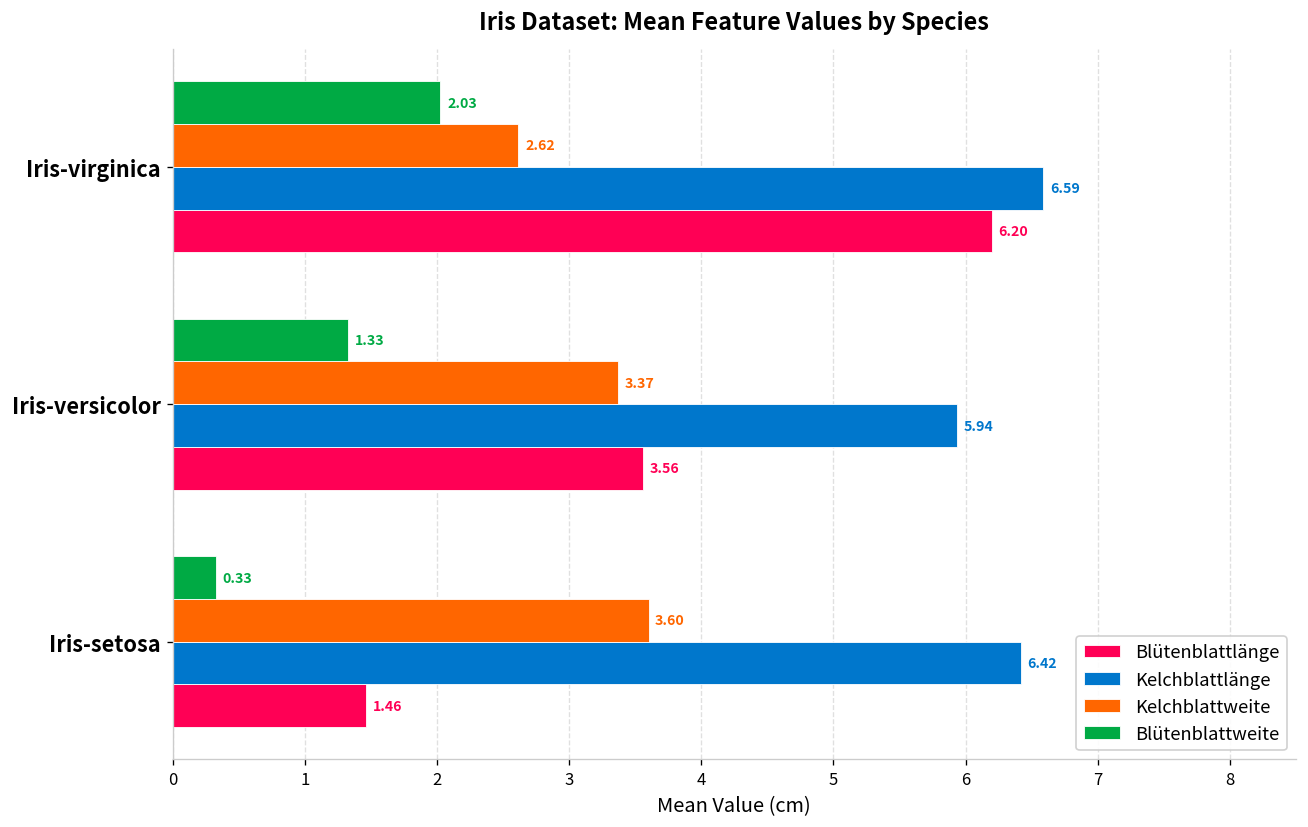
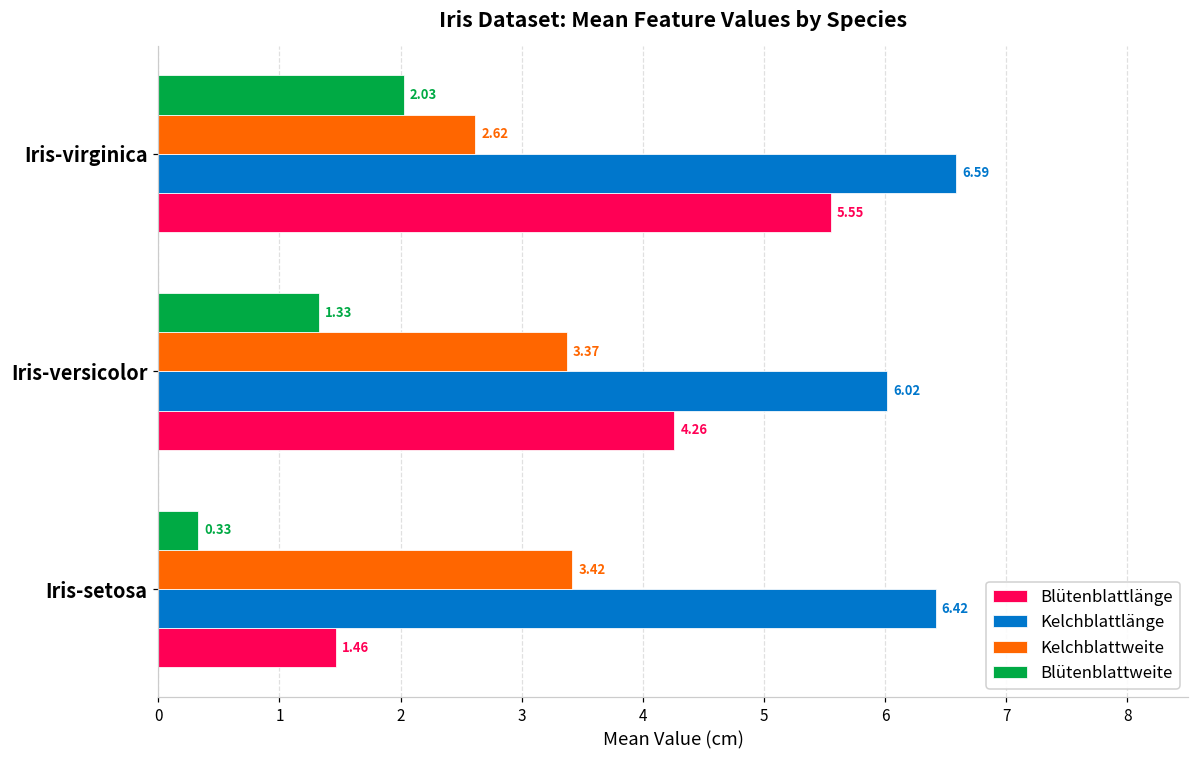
  {
    "Blütenblattlänge": {
-     "Iris-virginica": 6.20,
-     "Iris-versicolor": 3.56,
+     "Iris-virginica": 5.55,
+     "Iris-versicolor": 4.26,
      "Iris-setosa": 1.46
    },
    "Kelchblattlänge": {
      "Iris-virginica": 6.59,
-     "Iris-versicolor": 5.94,
+     "Iris-versicolor": 6.02,
      "Iris-setosa": 6.42
    },
    "Kelchblattweite": {
      "Iris-virginica": 2.62,
      "Iris-versicolor": 3.37,
-     "Iris-setosa": 3.60
+     "Iris-setosa": 3.42
    },
    "Blütenblattweite": {
      "Iris-virginica": 2.03,
      "Iris-versicolor": 1.33,
      "Iris-setosa": 0.33
    }
  }
